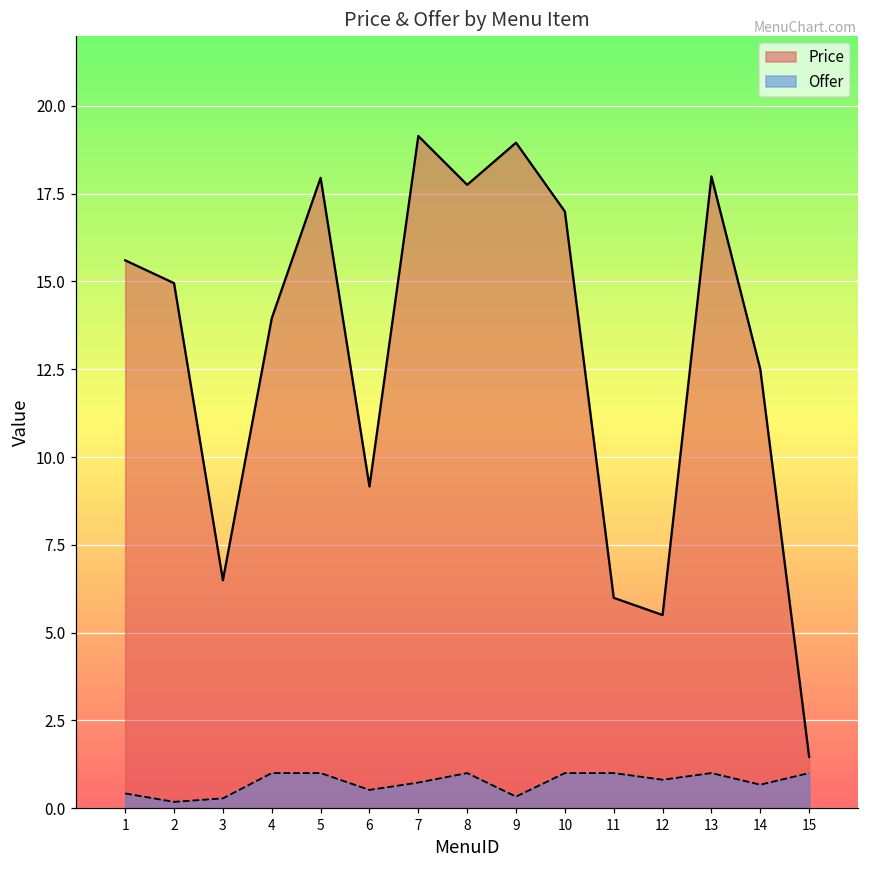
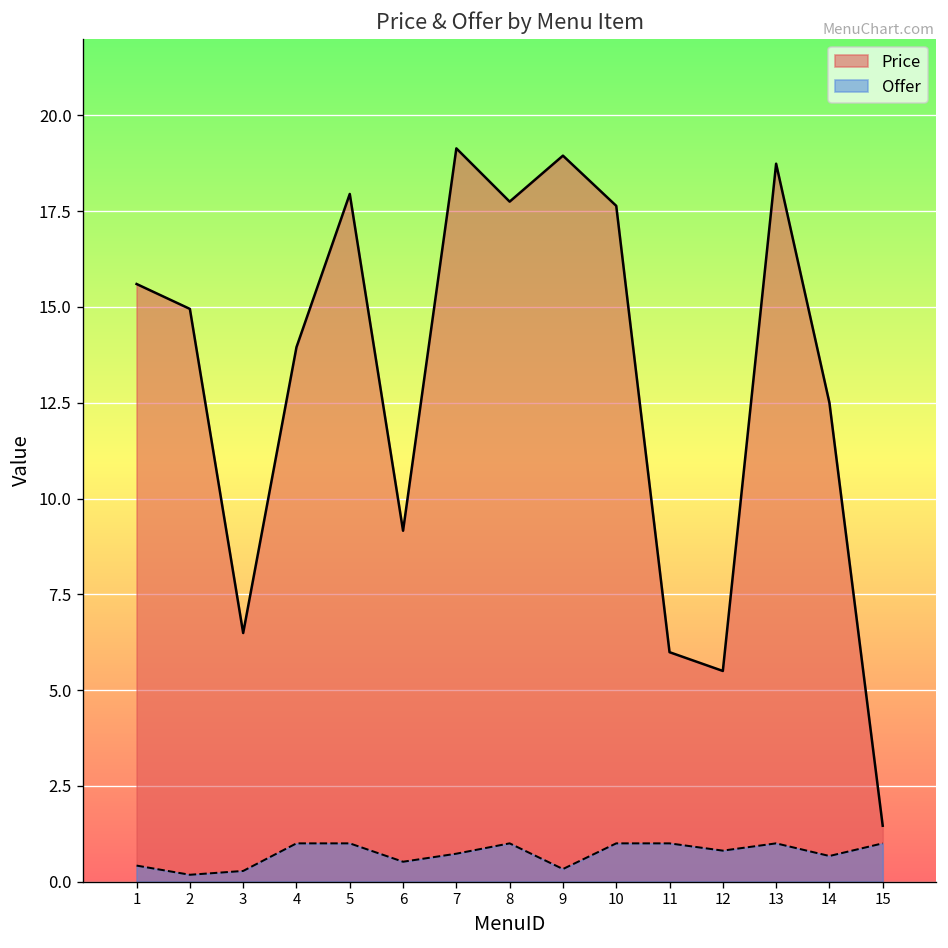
  {
    "Price": {
      "1": 15.6,
      "2": 15.0,
      "3": 6.5,
      "4": 14.0,
      "5": 18.0,
      "6": 9.2,
      "7": 19.1,
      "8": 17.8,
      "9": 19.0,
-     "10": 17.0,
+     "10": 17.6,
      "11": 6.0,
      "12": 5.5,
-     "13": 18.0,
+     "13": 18.7,
      "14": 12.5,
      "15": 1.5
    },
    "Offer": {
      "1": 0.4,
      "2": 0.2,
      "3": 0.3,
      "4": 1.0,
      "5": 1.0,
      "6": 0.5,
      "7": 0.7,
      "8": 1.0,
      "9": 0.3,
      "10": 1.0,
      "11": 1.0,
      "12": 0.8,
      "13": 1.0,
      "14": 0.7,
      "15": 1.0
    }
  }
